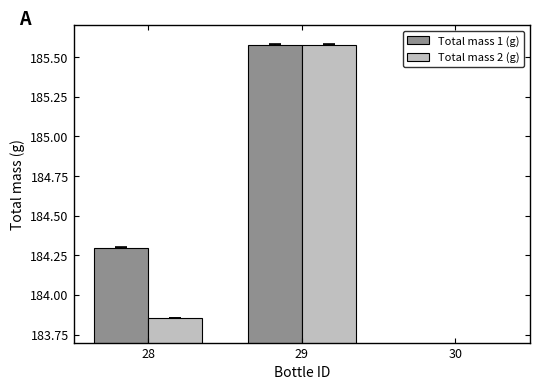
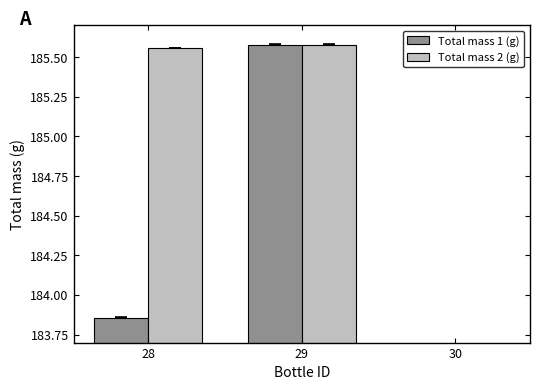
  {
    "Total mass 1 (g)": {
-     "28": 184.30,
+     "28": 183.86,
      "29": 185.58
    },
    "Total mass 2 (g)": {
-     "28": 183.86,
+     "28": 185.56,
      "29": 185.58
    }
  }
